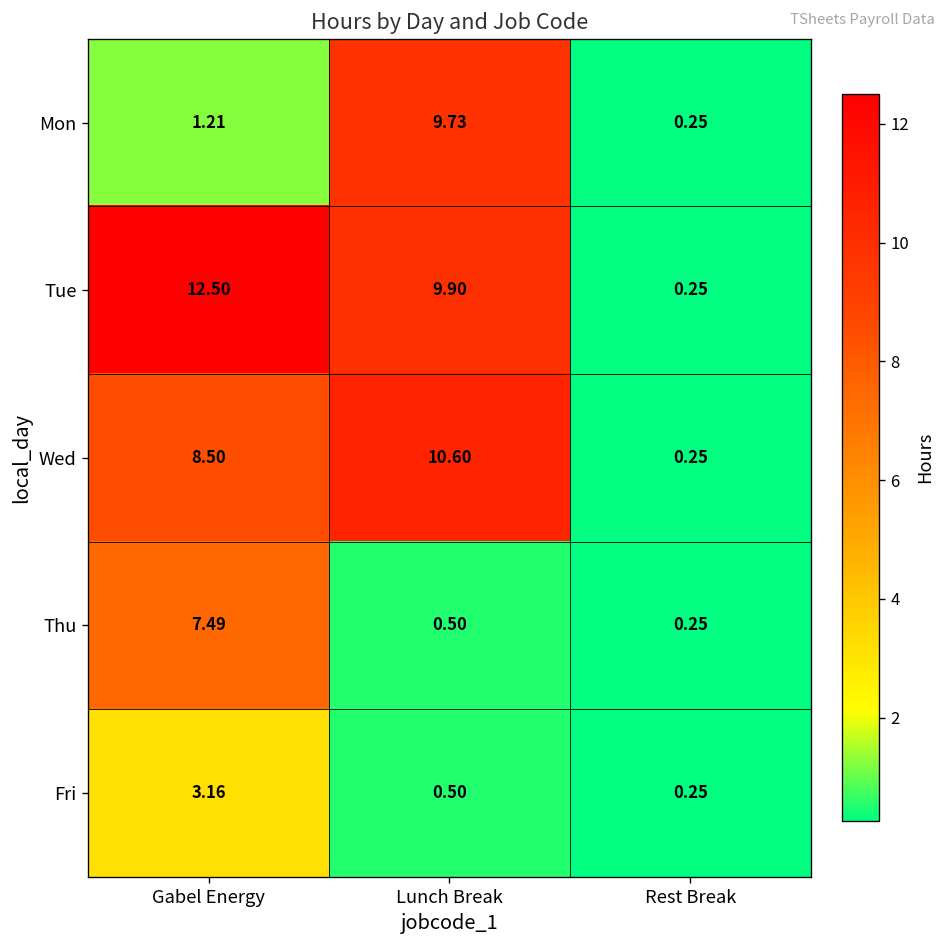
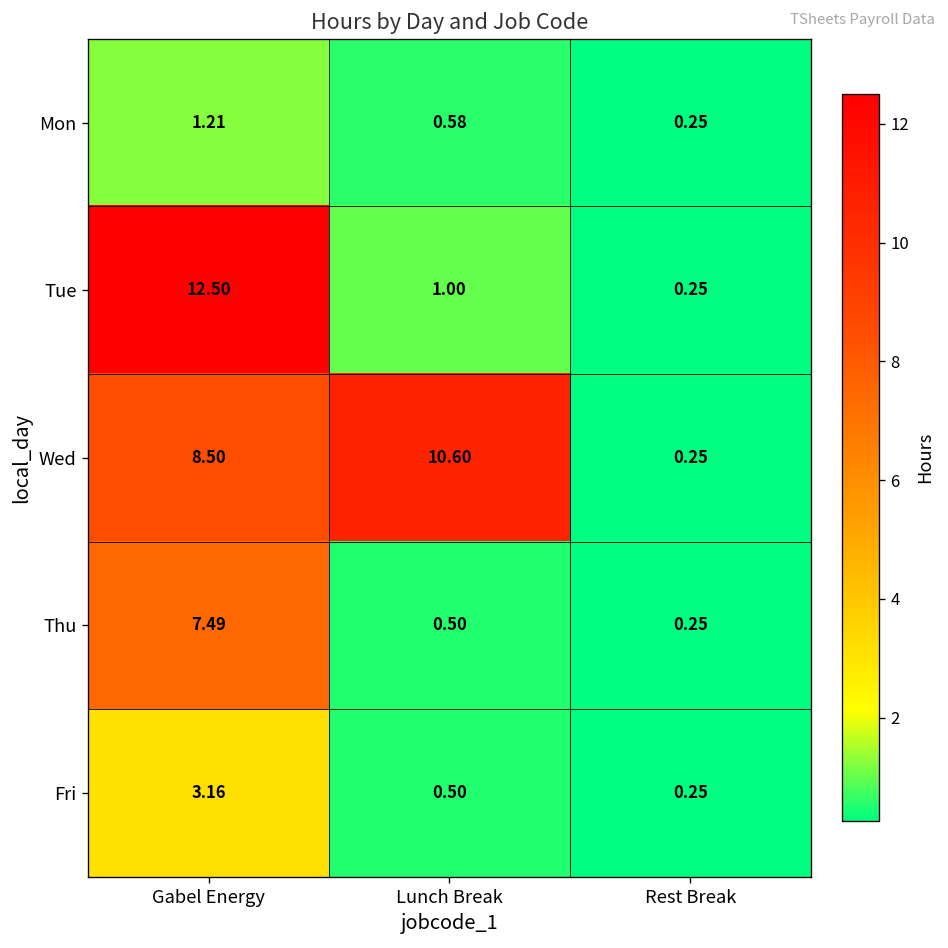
  {
    "Mon": {
      "Gabel Energy": 1.21,
-     "Lunch Break": 9.73,
+     "Lunch Break": 0.58,
      "Rest Break": 0.25
    },
    "Tue": {
      "Gabel Energy": 12.50,
-     "Lunch Break": 9.90,
+     "Lunch Break": 1.00,
      "Rest Break": 0.25
    },
    "Wed": {
      "Gabel Energy": 8.50,
      "Lunch Break": 10.60,
      "Rest Break": 0.25
    },
    "Thu": {
      "Gabel Energy": 7.49,
      "Lunch Break": 0.50,
      "Rest Break": 0.25
    },
    "Fri": {
      "Gabel Energy": 3.16,
      "Lunch Break": 0.50,
      "Rest Break": 0.25
    }
  }
